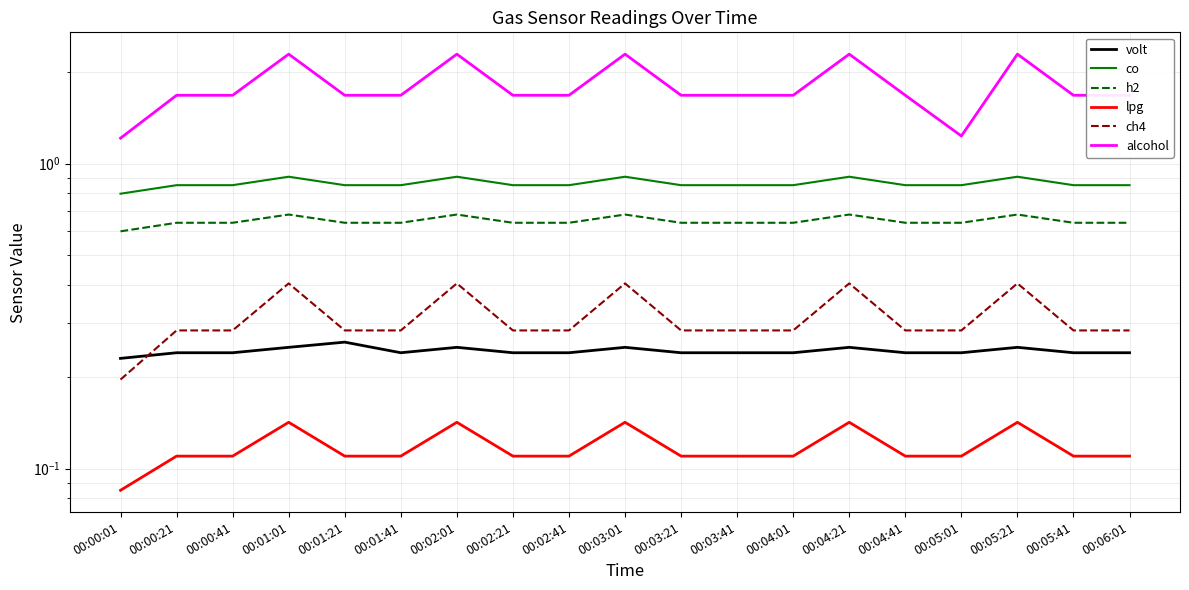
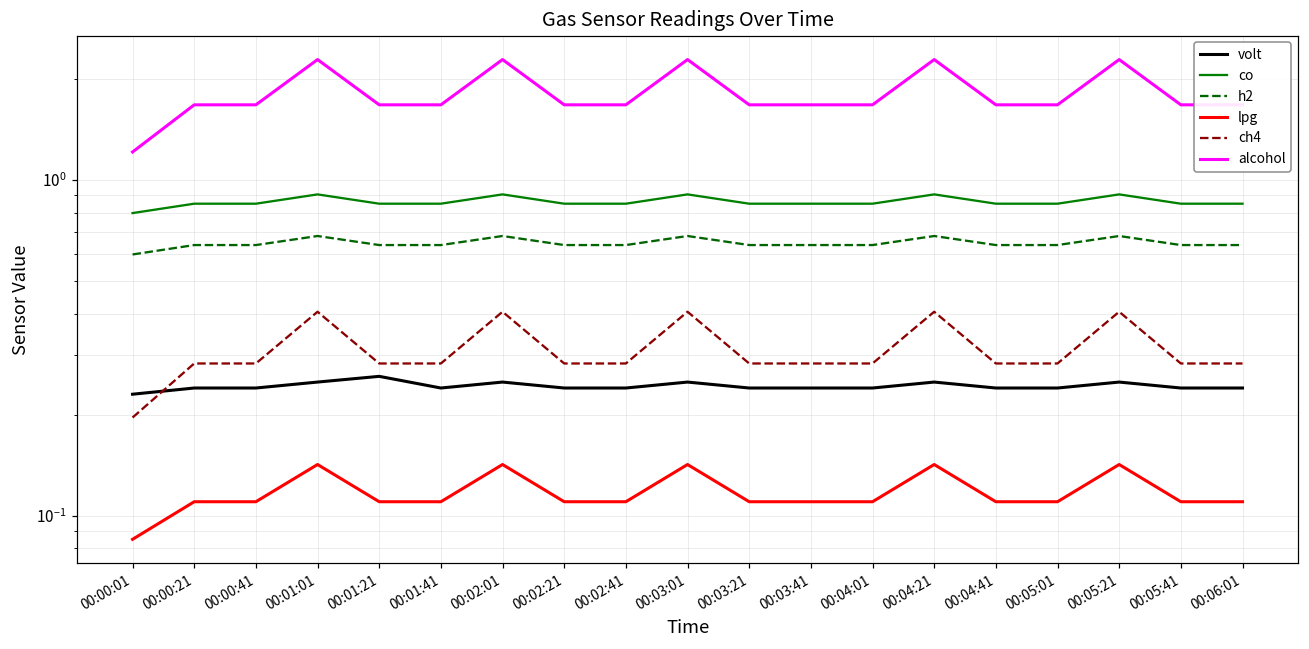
  {
    "volt": {
      "00:00:01": 0.23,
      "00:00:21": 0.24,
      "00:00:41": 0.24,
      "00:01:01": 0.25,
      "00:01:21": 0.26,
      "00:01:41": 0.24,
      "00:02:01": 0.25,
      "00:02:21": 0.24,
      "00:02:41": 0.24,
      "00:03:01": 0.25,
      "00:03:21": 0.24,
      "00:03:41": 0.24,
      "00:04:01": 0.24,
      "00:04:21": 0.25,
      "00:04:41": 0.24,
      "00:05:01": 0.24,
      "00:05:21": 0.25,
      "00:05:41": 0.24,
      "00:06:01": 0.24
    },
    "lpg": {
      "00:00:01": 0.085,
      "00:00:21": 0.11,
      "00:00:41": 0.11,
      "00:01:01": 0.14,
      "00:01:21": 0.11,
      "00:01:41": 0.11,
      "00:02:01": 0.14,
      "00:02:21": 0.11,
      "00:02:41": 0.11,
      "00:03:01": 0.14,
      "00:03:21": 0.11,
      "00:03:41": 0.11,
      "00:04:01": 0.11,
      "00:04:21": 0.14,
      "00:04:41": 0.11,
      "00:05:01": 0.11,
      "00:05:21": 0.14,
      "00:05:41": 0.11,
      "00:06:01": 0.11
    },
    "ch4": {
      "00:00:01": 0.20,
      "00:00:21": 0.28,
      "00:00:41": 0.28,
      "00:01:01": 0.41,
      "00:01:21": 0.28,
      "00:01:41": 0.28,
      "00:02:01": 0.41,
      "00:02:21": 0.28,
      "00:02:41": 0.28,
      "00:03:01": 0.41,
      "00:03:21": 0.28,
      "00:03:41": 0.28,
      "00:04:01": 0.28,
      "00:04:21": 0.41,
      "00:04:41": 0.28,
      "00:05:01": 0.28,
      "00:05:21": 0.41,
      "00:05:41": 0.28,
      "00:06:01": 0.28
    },
    "alcohol": {
      "00:00:01": 1.21,
      "00:00:21": 1.7,
      "00:00:41": 1.7,
      "00:01:01": 2.3,
      "00:01:21": 1.7,
      "00:01:41": 1.7,
      "00:02:01": 2.3,
      "00:02:21": 1.7,
      "00:02:41": 1.7,
      "00:03:01": 2.3,
      "00:03:21": 1.7,
      "00:03:41": 1.7,
      "00:04:01": 1.7,
      "00:04:21": 2.3,
      "00:04:41": 1.7,
-     "00:05:01": 1.23,
+     "00:05:01": 1.7,
      "00:05:21": 2.3,
      "00:05:41": 1.7
    }
  }
